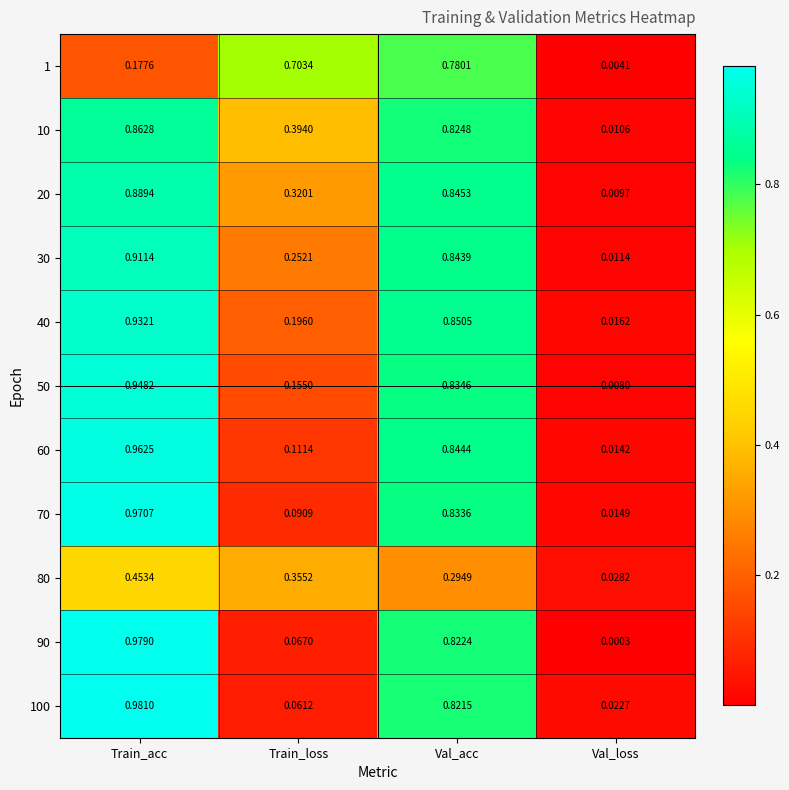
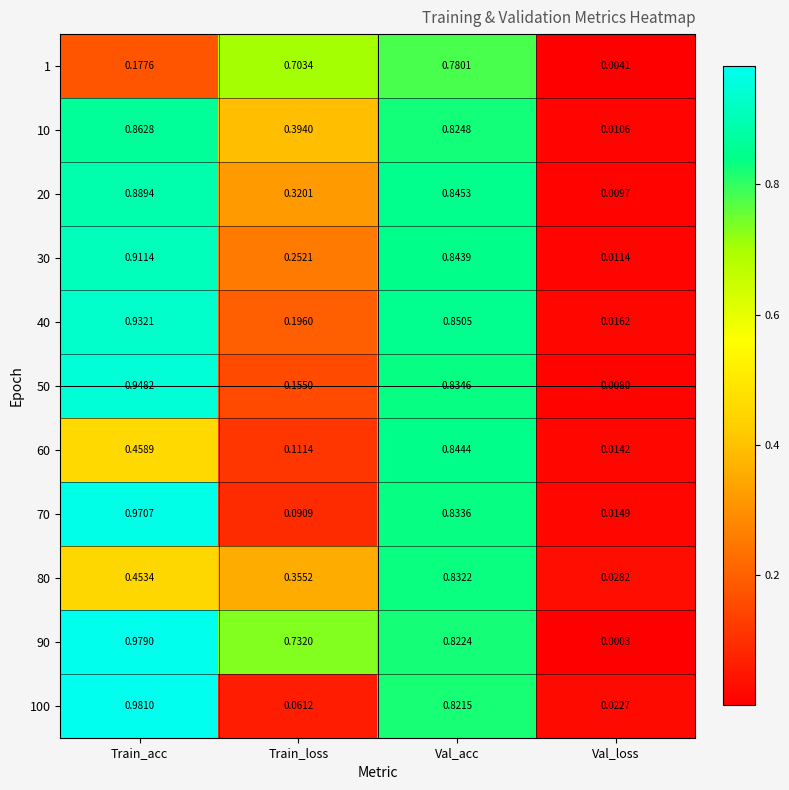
  {
    "1": {
      "Train_acc": 0.1776,
      "Train_loss": 0.7034,
      "Val_acc": 0.7801,
      "Val_loss": 0.0041
    },
    "10": {
      "Train_acc": 0.8628,
      "Train_loss": 0.3940,
      "Val_acc": 0.8248,
      "Val_loss": 0.0106
    },
    "20": {
      "Train_acc": 0.8894,
      "Train_loss": 0.3201,
      "Val_acc": 0.8453,
      "Val_loss": 0.0097
    },
    "30": {
      "Train_acc": 0.9114,
      "Train_loss": 0.2521,
      "Val_acc": 0.8439,
      "Val_loss": 0.0114
    },
    "40": {
      "Train_acc": 0.9321,
      "Train_loss": 0.1960,
      "Val_acc": 0.8505,
      "Val_loss": 0.0162
    },
    "50": {
      "Train_acc": 0.9482,
      "Train_loss": 0.1550,
      "Val_acc": 0.8346,
      "Val_loss": 0.0080
    },
    "60": {
-     "Train_acc": 0.9625,
+     "Train_acc": 0.4589,
      "Train_loss": 0.1114,
      "Val_acc": 0.8444,
      "Val_loss": 0.0142
    },
    "70": {
      "Train_acc": 0.9707,
      "Train_loss": 0.0909,
      "Val_acc": 0.8336,
      "Val_loss": 0.0149
    },
    "80": {
      "Train_acc": 0.4534,
      "Train_loss": 0.3552,
-     "Val_acc": 0.2949,
+     "Val_acc": 0.8322,
      "Val_loss": 0.0282
    },
    "90": {
      "Train_acc": 0.9790,
-     "Train_loss": 0.0670,
+     "Train_loss": 0.7320,
      "Val_acc": 0.8224,
      "Val_loss": 0.0003
    },
    "100": {
      "Train_acc": 0.9810,
      "Train_loss": 0.0612,
      "Val_acc": 0.8215,
      "Val_loss": 0.0227
    }
  }
